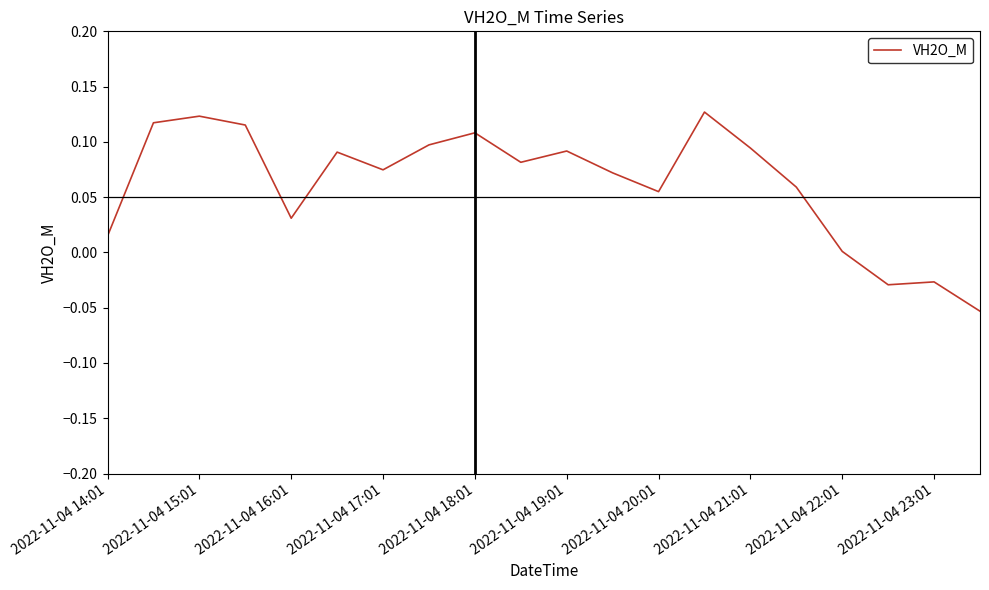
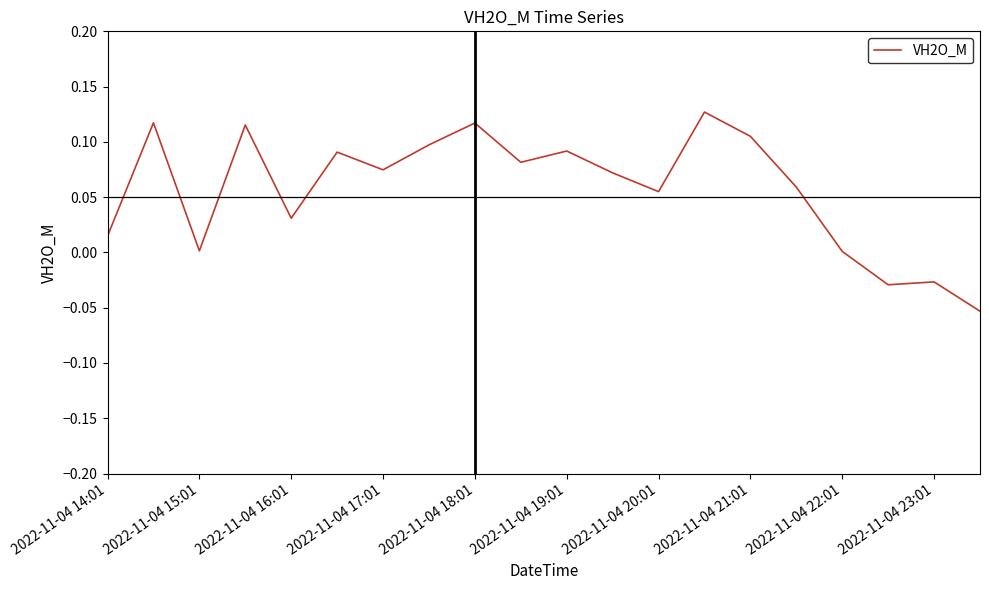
  {
    "2022-11-04 14:01": 0.015,
-   "2022-11-04 15:01": 0.123,
+   "2022-11-04 15:01": 0.001,
    "2022-11-04 16:01": 0.031,
    "2022-11-04 17:01": 0.075,
-   "2022-11-04 18:01": 0.108,
+   "2022-11-04 18:01": 0.117,
    "2022-11-04 19:01": 0.092,
    "2022-11-04 20:01": 0.055,
-   "2022-11-04 21:01": 0.094,
+   "2022-11-04 21:01": 0.105,
    "2022-11-04 22:01": 0.001,
    "2022-11-04 23:01": -0.027
  }
